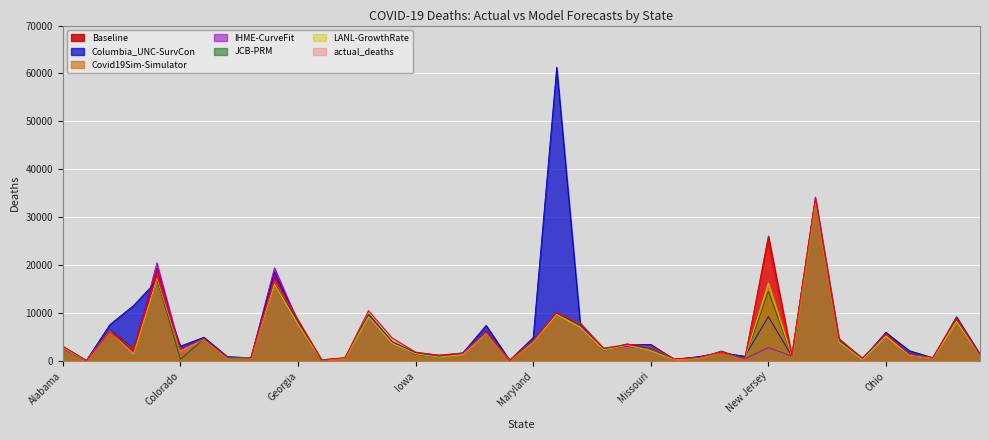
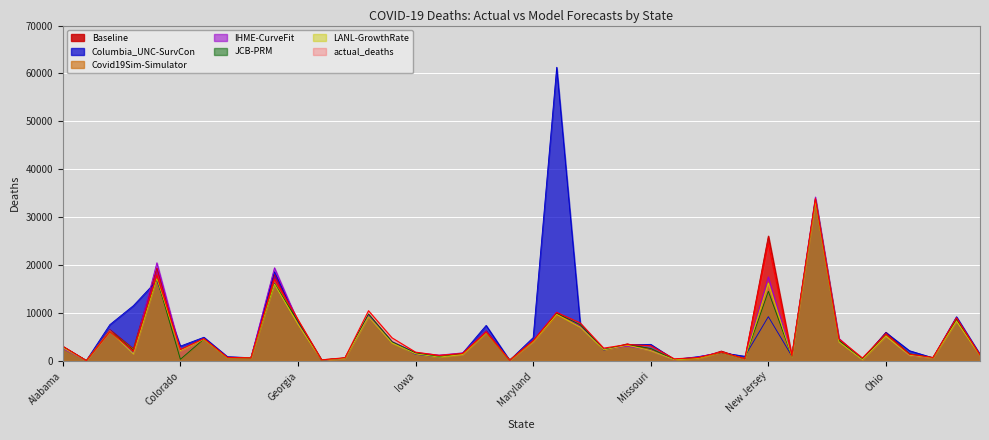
  {
    "Baseline": {
      "New Jersey": 26000
    },
    "Columbia_UNC-SurvCon": {
      "Colorado": 3000,
      "New Jersey": 9000
    },
    "IHME-CurveFit": {
-     "New Jersey": 3000
+     "New Jersey": 18000
    },
    "JCB-PRM": {
      "Colorado": 0,
      "New Jersey": 15000
    },
    "actual_deaths": {
      "New Jersey": 24000
    }
  }
